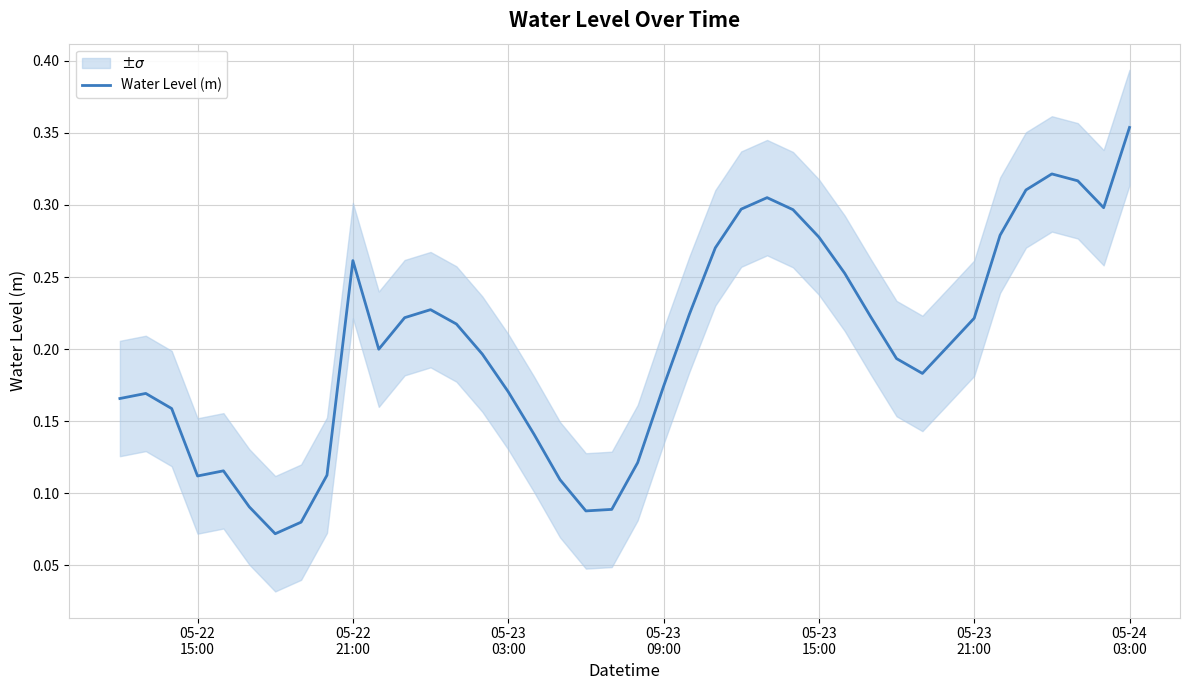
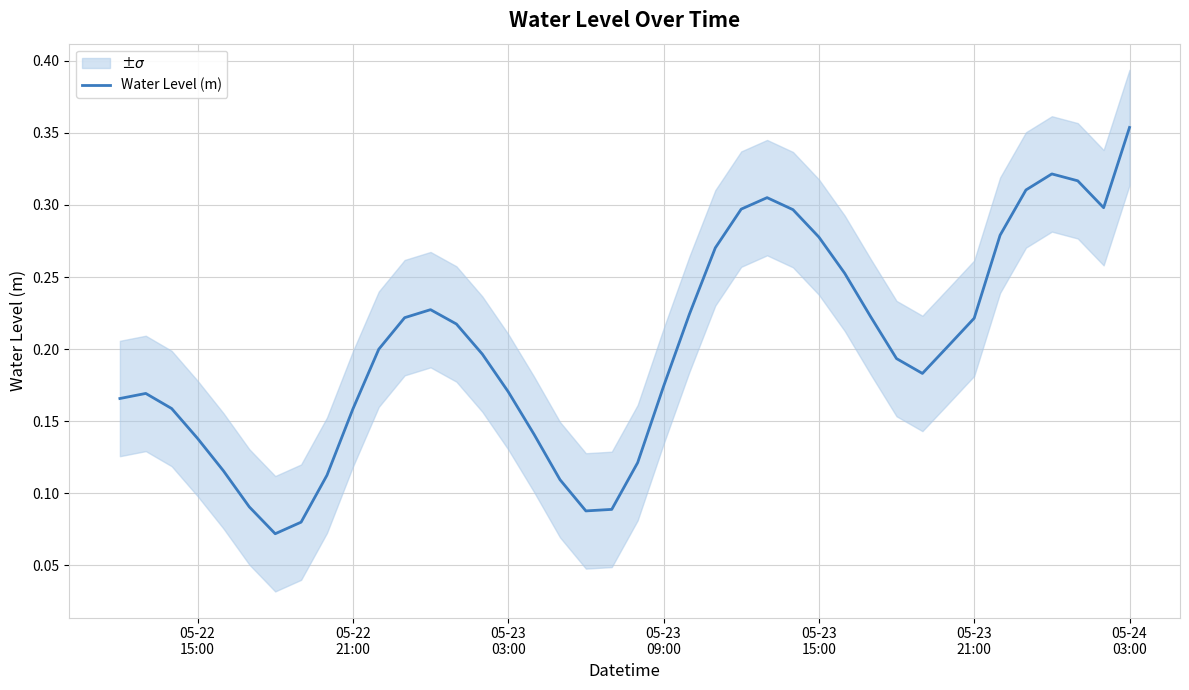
  {
    "Water Level (m)": {
-     "05-22 15:00": 0.112,
-     "05-22 21:00": 0.261,
+     "05-22 15:00": 0.138,
+     "05-22 21:00": 0.158,
      "05-23 03:00": 0.170,
      "05-23 09:00": 0.174,
      "05-23 15:00": 0.278,
      "05-23 21:00": 0.221,
      "05-24 03:00": 0.354
    }
  }
